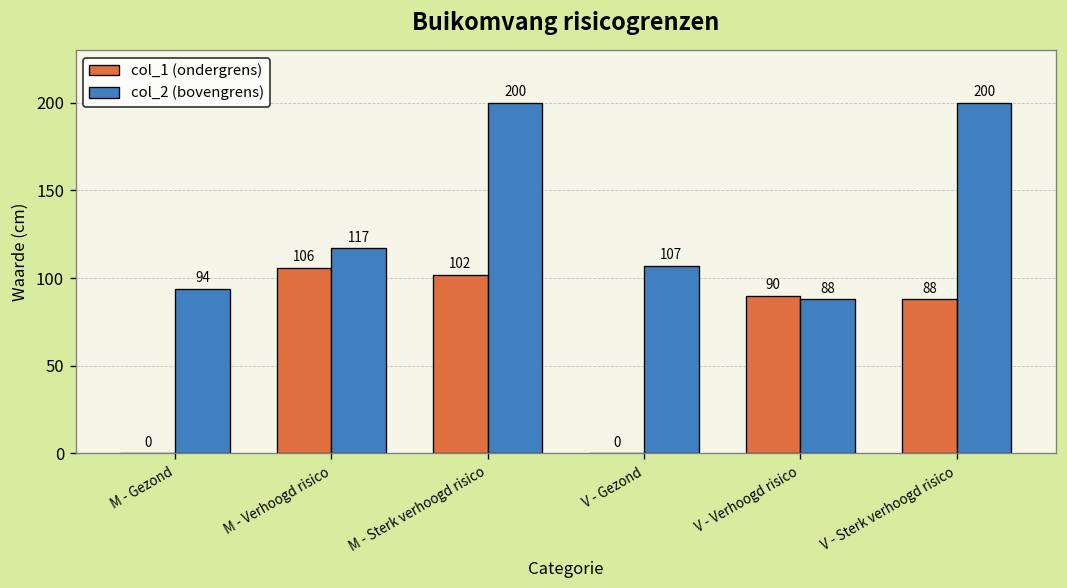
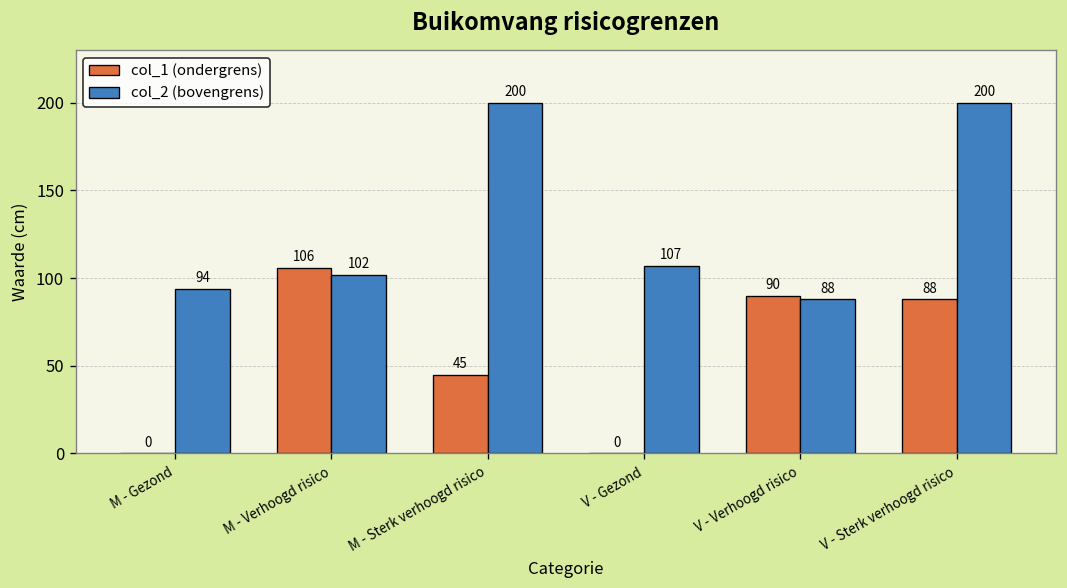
  {
    "col_1 (ondergrens)": {
      "M - Gezond": 0,
      "M - Verhoogd risico": 106,
-     "M - Sterk verhoogd risico": 102,
+     "M - Sterk verhoogd risico": 45,
      "V - Gezond": 0,
      "V - Verhoogd risico": 90,
      "V - Sterk verhoogd risico": 88
    },
    "col_2 (bovengrens)": {
      "M - Gezond": 94,
-     "M - Verhoogd risico": 117,
+     "M - Verhoogd risico": 102,
      "M - Sterk verhoogd risico": 200,
      "V - Gezond": 107,
      "V - Verhoogd risico": 88,
      "V - Sterk verhoogd risico": 200
    }
  }
